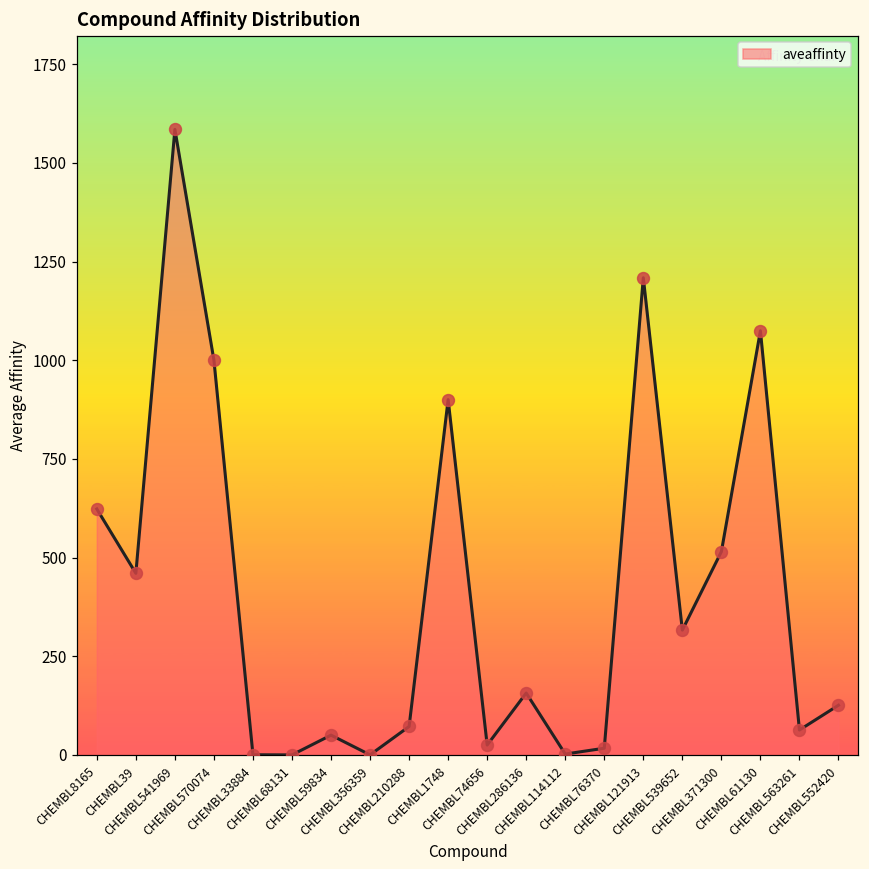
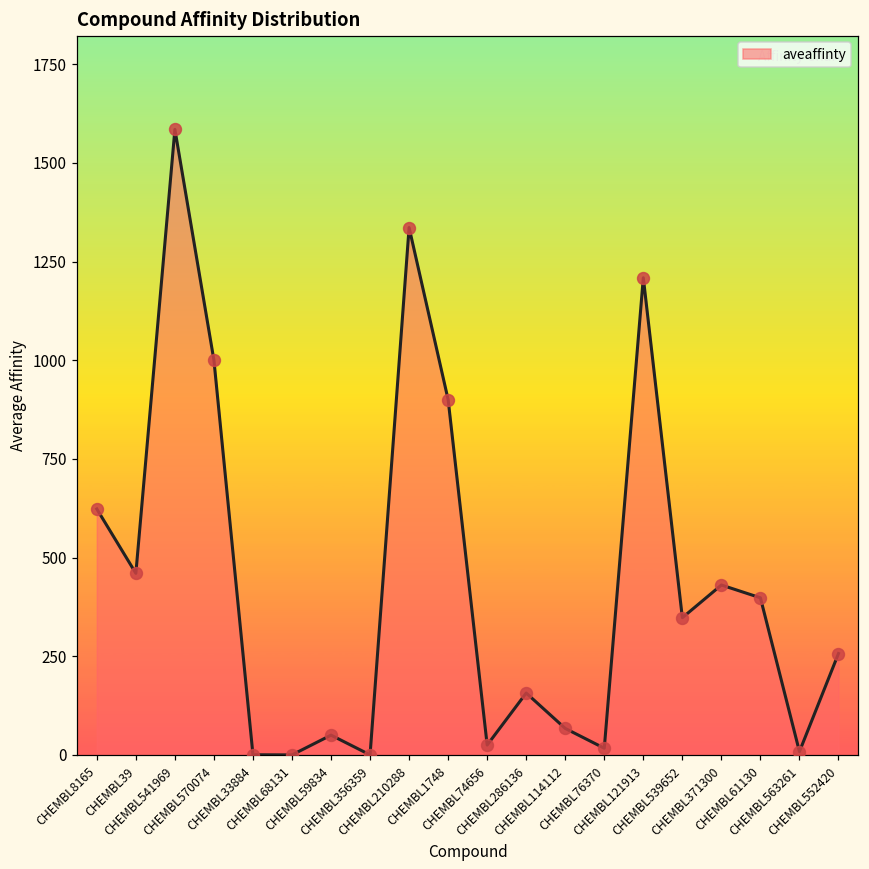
  {
    "CHEMBL8165": 620,
    "CHEMBL39": 460,
    "CHEMBL541969": 1580,
    "CHEMBL570074": 1000,
    "CHEMBL33884": 0,
    "CHEMBL68131": 0,
    "CHEMBL59834": 50,
    "CHEMBL356359": 0,
-   "CHEMBL210288": 70,
+   "CHEMBL210288": 1340,
    "CHEMBL1748": 900,
    "CHEMBL74656": 30,
    "CHEMBL286136": 160,
-   "CHEMBL114112": 0,
+   "CHEMBL114112": 70,
    "CHEMBL76370": 20,
    "CHEMBL121913": 1210,
-   "CHEMBL539652": 320,
-   "CHEMBL371300": 520,
-   "CHEMBL61130": 1070,
-   "CHEMBL563261": 60,
-   "CHEMBL552420": 130
+   "CHEMBL539652": 350,
+   "CHEMBL371300": 430,
+   "CHEMBL61130": 400,
+   "CHEMBL563261": 10,
+   "CHEMBL552420": 260
  }
